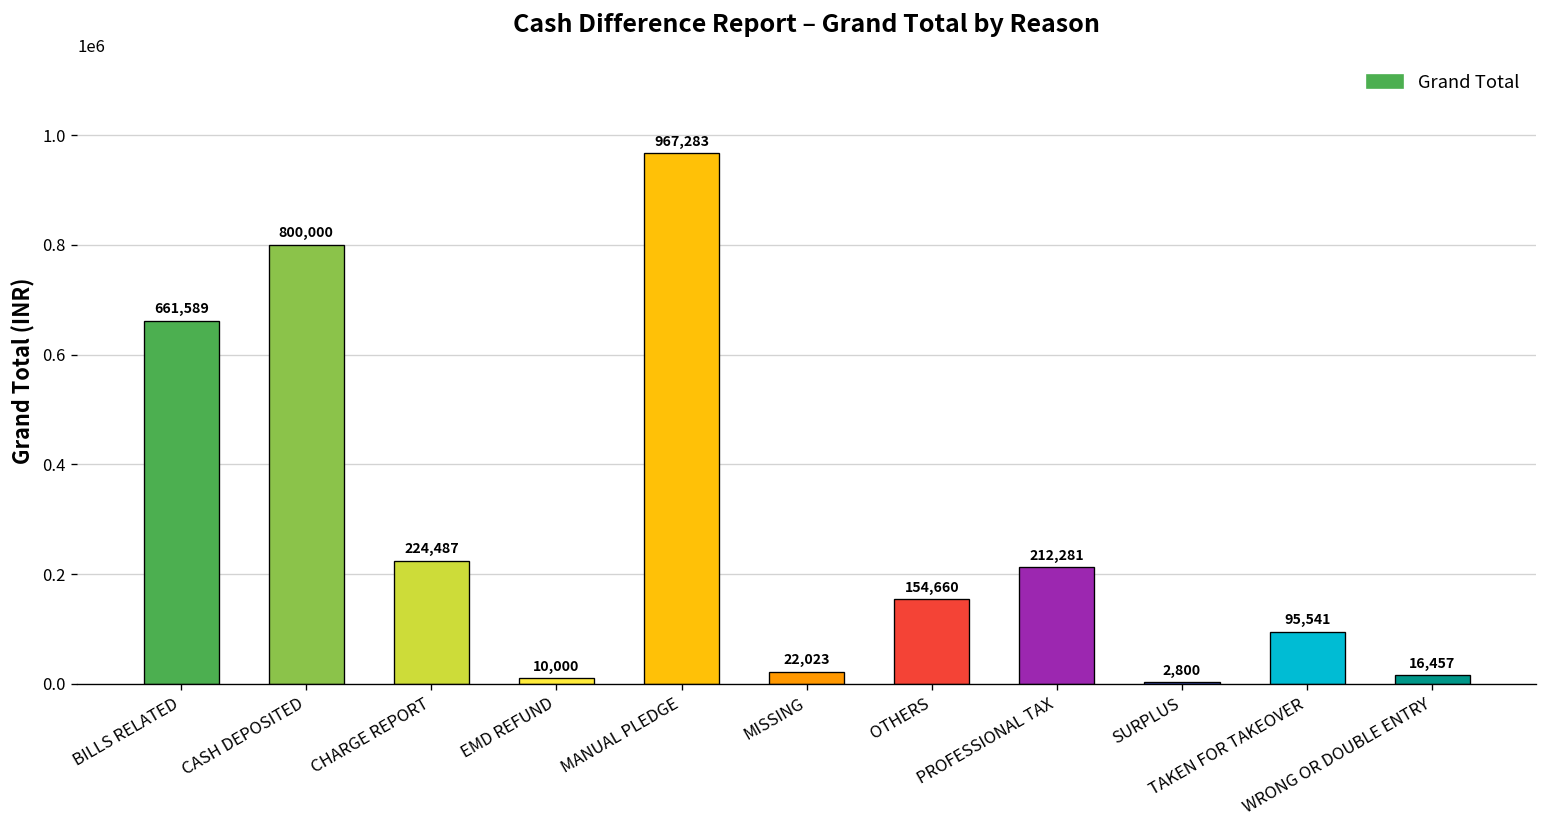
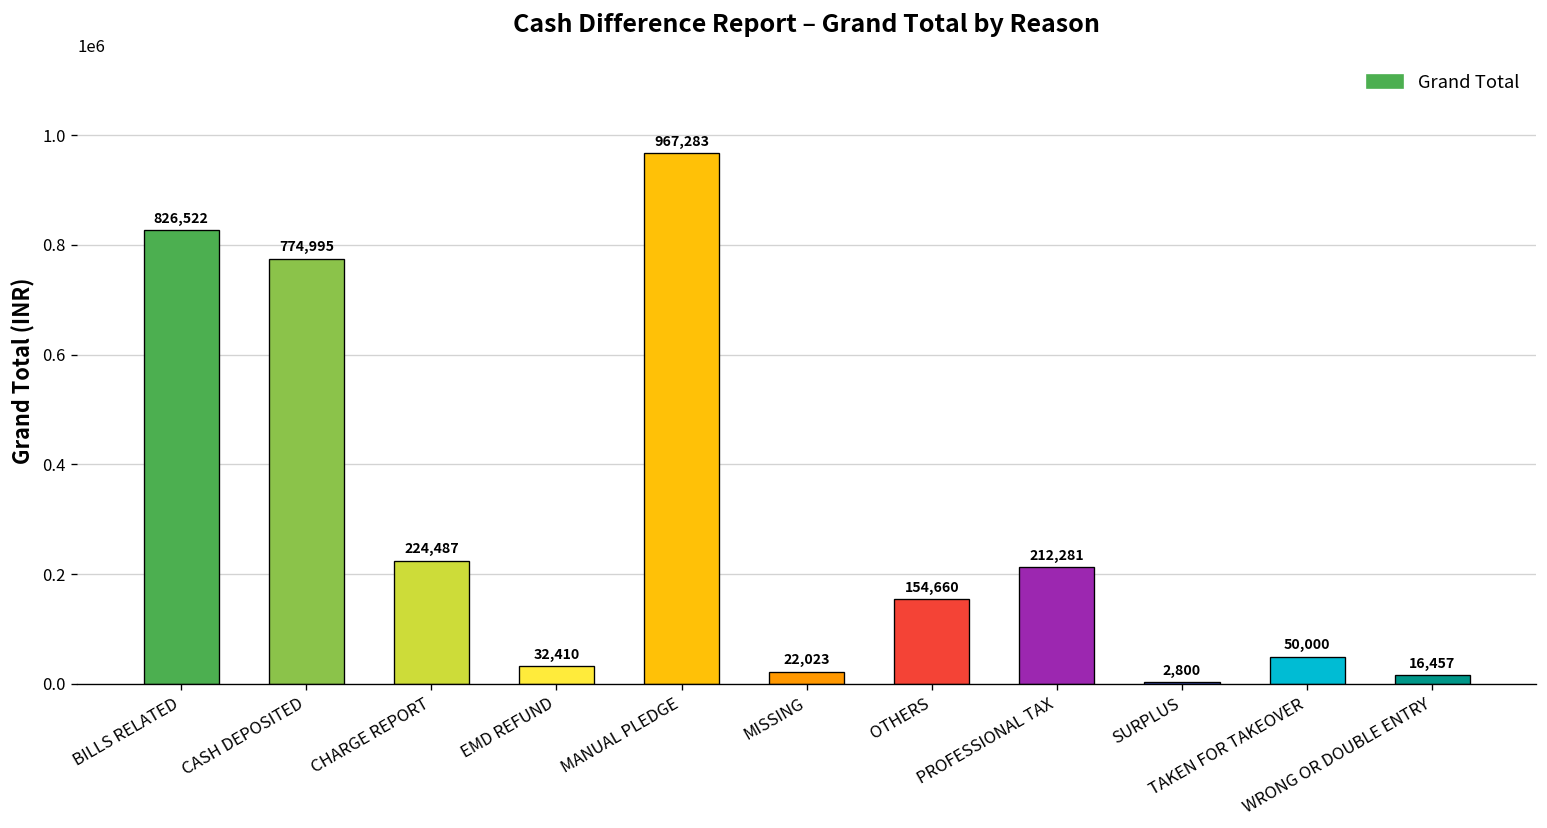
  {
-   "BILLS RELATED": "661,589",
-   "CASH DEPOSITED": "800,000",
+   "BILLS RELATED": "826,522",
+   "CASH DEPOSITED": "774,995",
    "CHARGE REPORT": "224,487",
-   "EMD REFUND": "10,000",
+   "EMD REFUND": "32,410",
    "MANUAL PLEDGE": "967,283",
    "MISSING": "22,023",
    "OTHERS": "154,660",
    "PROFESSIONAL TAX": "212,281",
    "SURPLUS": "2,800",
-   "TAKEN FOR TAKEOVER": "95,541",
+   "TAKEN FOR TAKEOVER": "50,000",
    "WRONG OR DOUBLE ENTRY": "16,457"
  }
